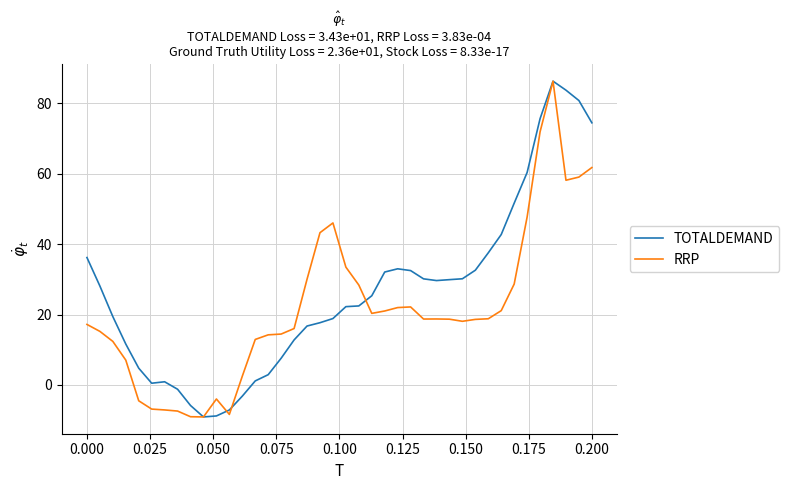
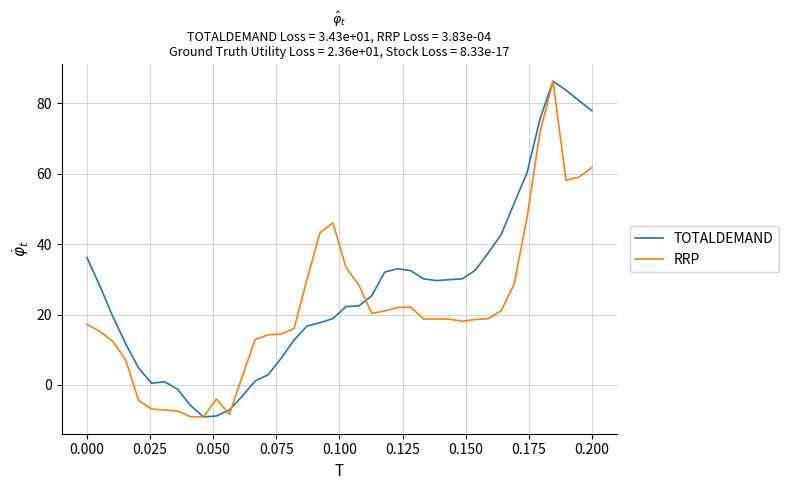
  {
    "TOTALDEMAND": {
      "0.000": 36,
-     "0.200": 74
+     "0.200": 78
    },
    "RRP": {
      "0.000": 17,
      "0.200": 62
    }
  }
